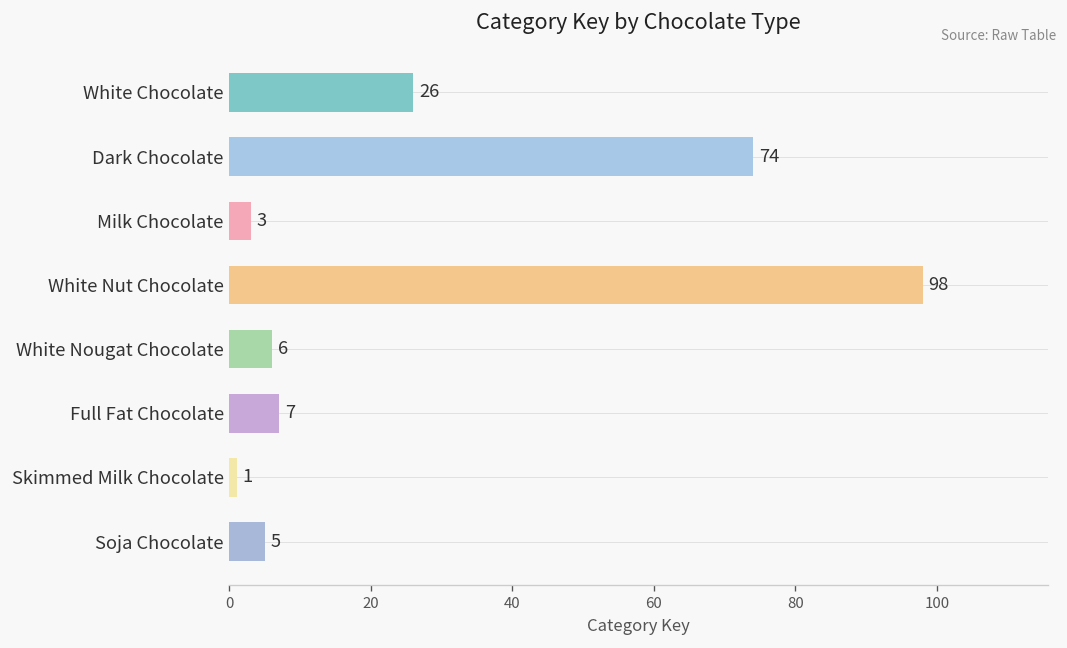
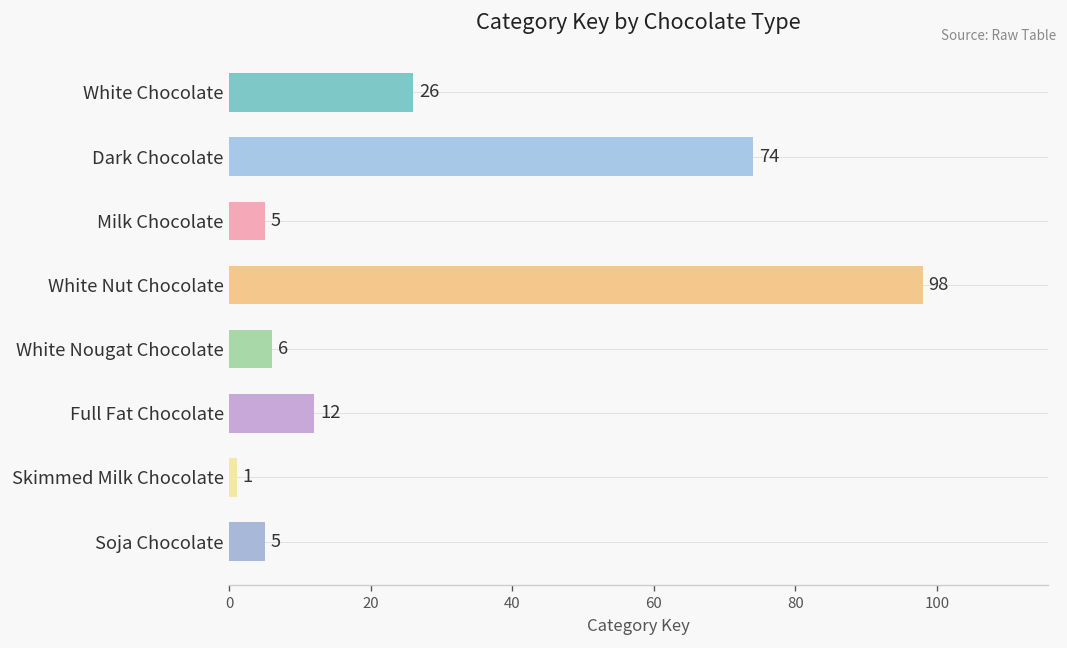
  {
    "White Chocolate": 26,
    "Dark Chocolate": 74,
-   "Milk Chocolate": 3,
+   "Milk Chocolate": 5,
    "White Nut Chocolate": 98,
    "White Nougat Chocolate": 6,
-   "Full Fat Chocolate": 7,
+   "Full Fat Chocolate": 12,
    "Skimmed Milk Chocolate": 1,
    "Soja Chocolate": 5
  }
